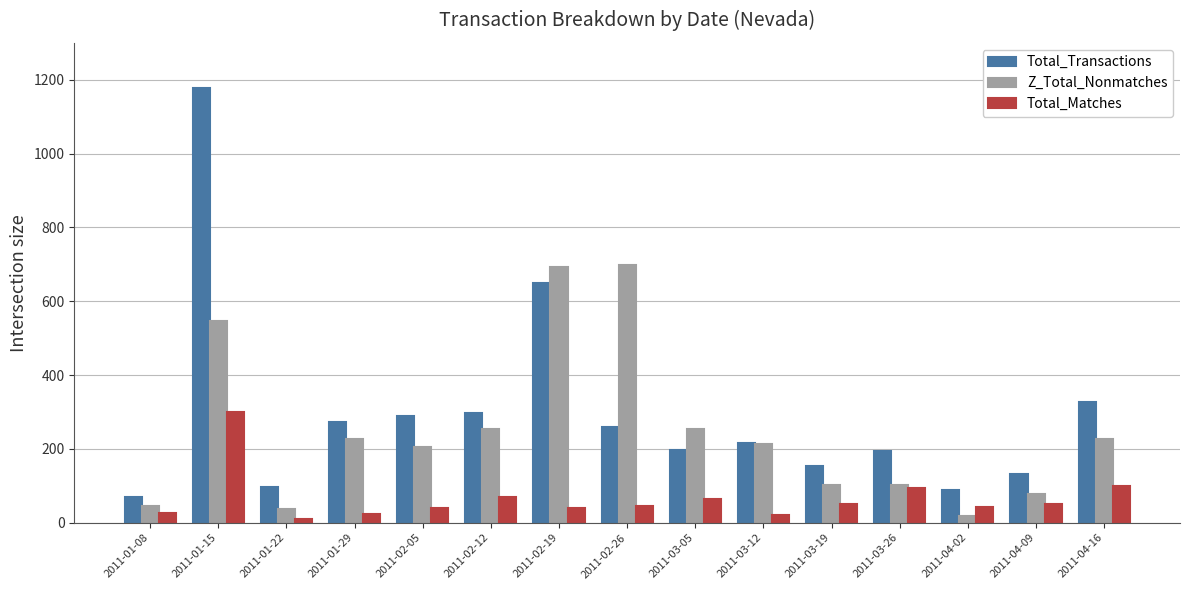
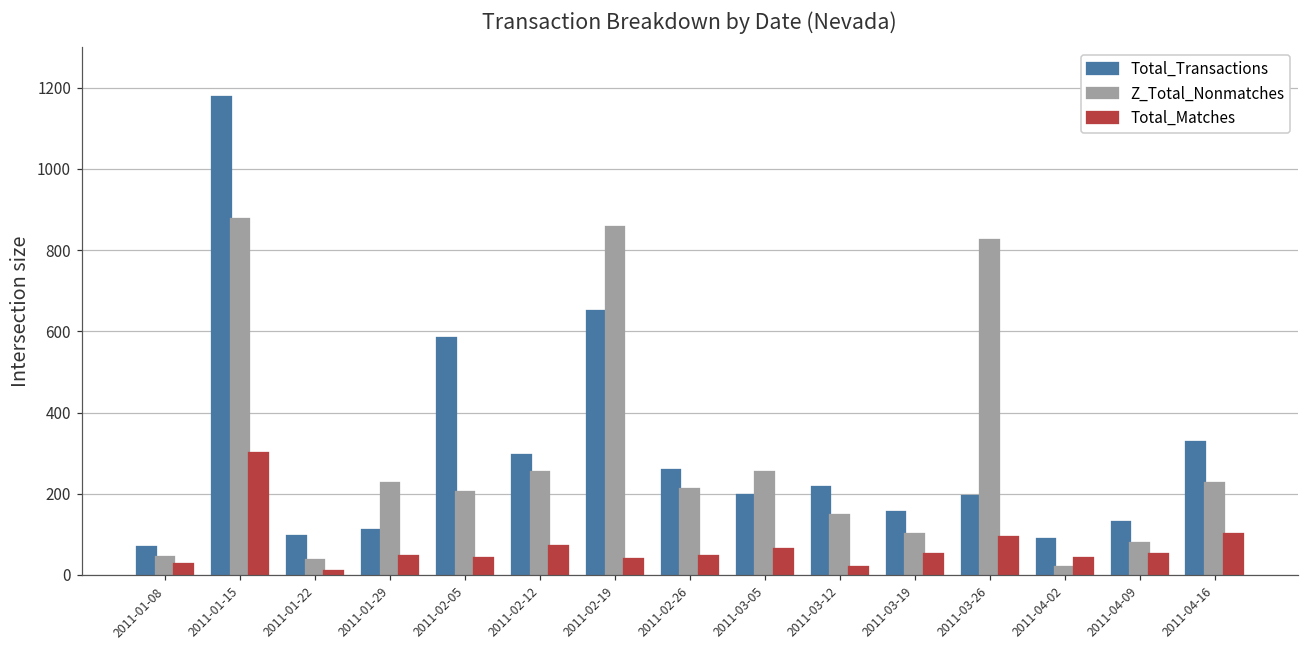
  {
    "Total_Transactions": {
      "2011-01-08": 70,
      "2011-01-15": 1180,
      "2011-01-22": 100,
-     "2011-01-29": 270,
-     "2011-02-05": 290,
+     "2011-01-29": 110,
+     "2011-02-05": 580,
      "2011-02-12": 300,
      "2011-02-19": 650,
      "2011-02-26": 260,
      "2011-03-05": 200,
      "2011-03-12": 220,
      "2011-03-19": 150,
      "2011-03-26": 200,
      "2011-04-02": 90,
      "2011-04-09": 130,
      "2011-04-16": 330
    },
    "Z_Total_Nonmatches": {
      "2011-01-08": 40,
-     "2011-01-15": 550,
+     "2011-01-15": 880,
      "2011-01-22": 40,
      "2011-01-29": 230,
      "2011-02-05": 210,
      "2011-02-12": 250,
-     "2011-02-19": 690,
-     "2011-02-26": 700,
+     "2011-02-19": 860,
+     "2011-02-26": 210,
      "2011-03-05": 250,
-     "2011-03-12": 210,
+     "2011-03-12": 150,
      "2011-03-19": 100,
-     "2011-03-26": 100,
+     "2011-03-26": 830,
      "2011-04-02": 20,
      "2011-04-09": 80,
      "2011-04-16": 230
    },
    "Total_Matches": {
      "2011-01-08": 30,
      "2011-01-15": 300,
      "2011-01-22": 10,
-     "2011-01-29": 20,
+     "2011-01-29": 50,
      "2011-02-05": 40,
      "2011-02-12": 70,
      "2011-02-19": 40,
      "2011-02-26": 50,
      "2011-03-05": 60,
      "2011-03-12": 20,
      "2011-03-19": 50,
      "2011-03-26": 90,
      "2011-04-02": 40,
      "2011-04-09": 50,
      "2011-04-16": 100
    }
  }
